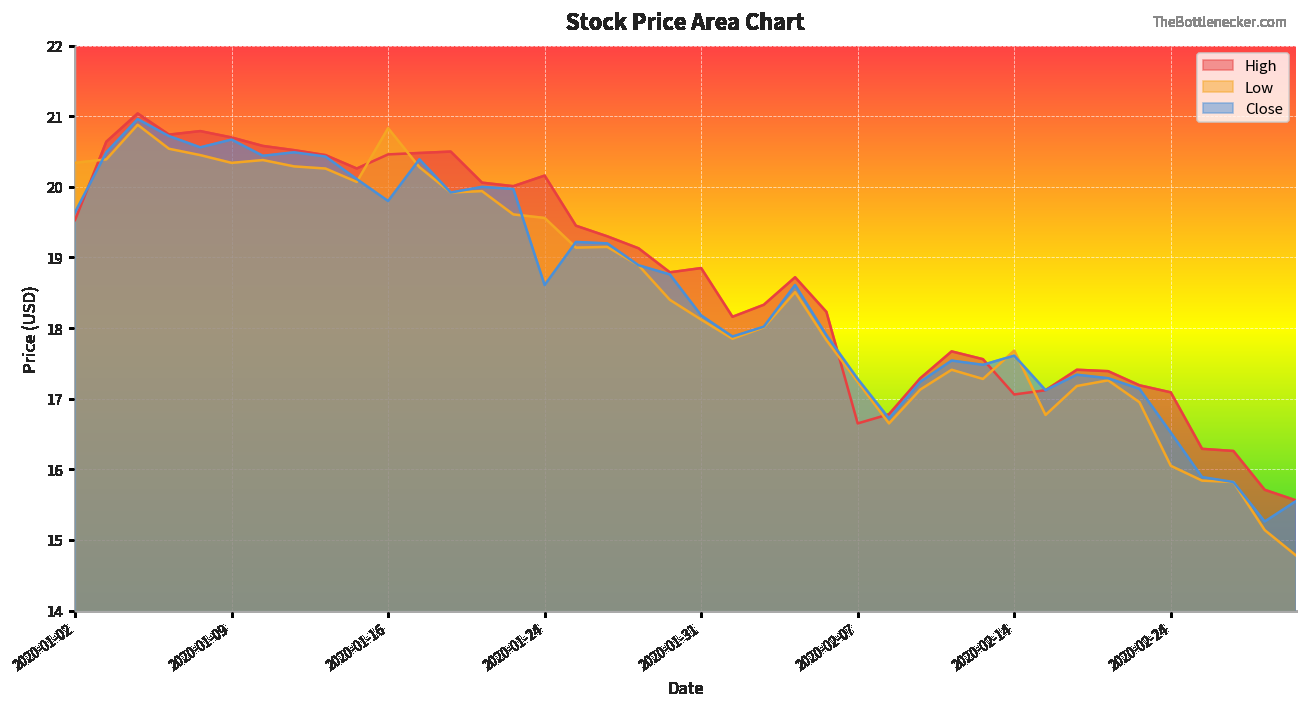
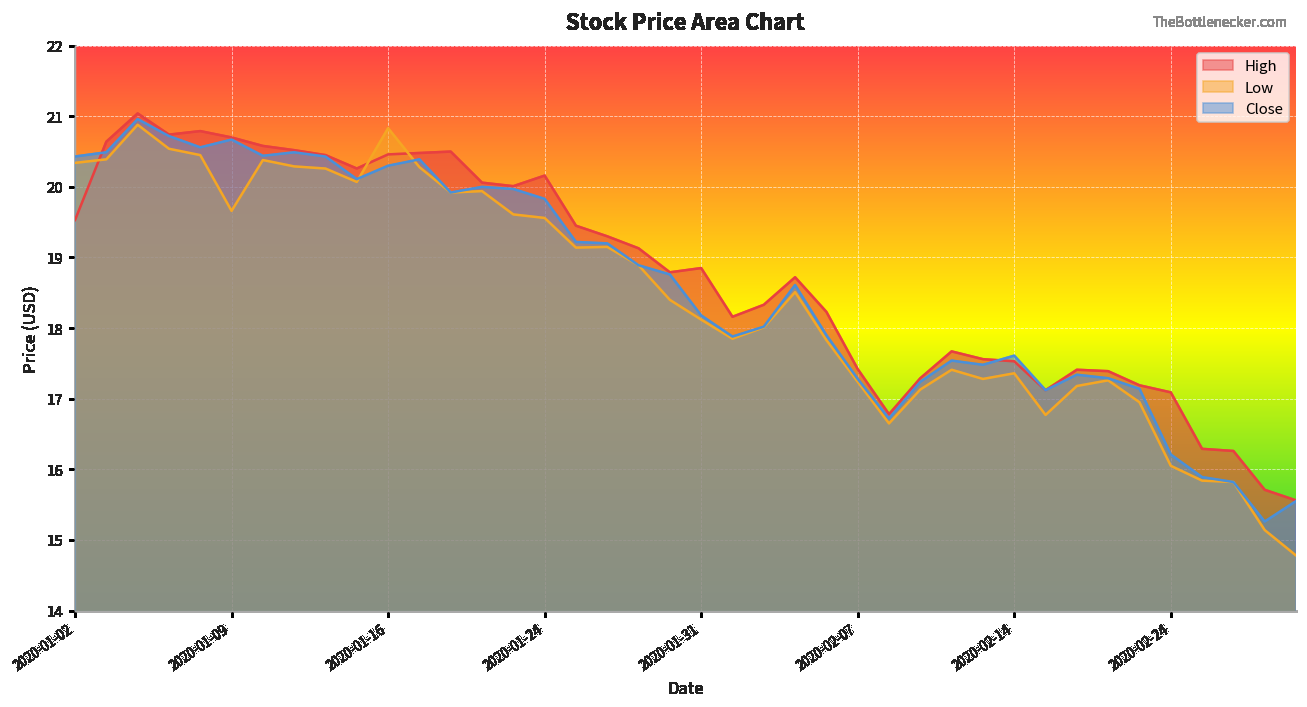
  {
    "High": {
      "2020-01-02": 19.5,
      "2020-01-16": 20.5,
      "2020-01-24": 20.2,
      "2020-01-31": 18.9,
-     "2020-02-07": 16.7,
-     "2020-02-14": 17.1,
+     "2020-02-07": 17.4,
+     "2020-02-14": 17.5,
      "2020-02-24": 17.1
    },
    "Low": {
      "2020-01-02": 20.3,
-     "2020-01-09": 20.3,
+     "2020-01-09": 19.7,
      "2020-01-16": 20.8,
      "2020-01-24": 19.6,
      "2020-01-31": 18.1,
-     "2020-02-14": 17.7,
+     "2020-02-14": 17.4,
      "2020-02-24": 16.1
    },
    "Close": {
-     "2020-01-02": 19.6,
-     "2020-01-16": 19.8,
-     "2020-01-24": 18.6,
+     "2020-01-02": 20.4,
+     "2020-01-16": 20.3,
+     "2020-01-24": 19.8,
      "2020-01-31": 18.2,
      "2020-02-14": 17.6,
-     "2020-02-24": 16.5
+     "2020-02-24": 16.2
    }
  }
